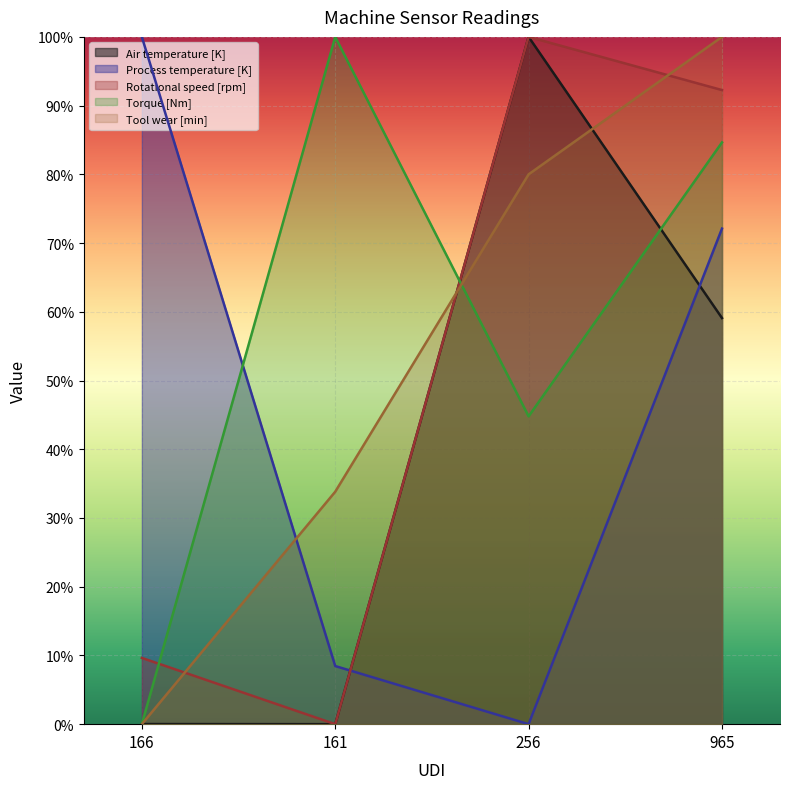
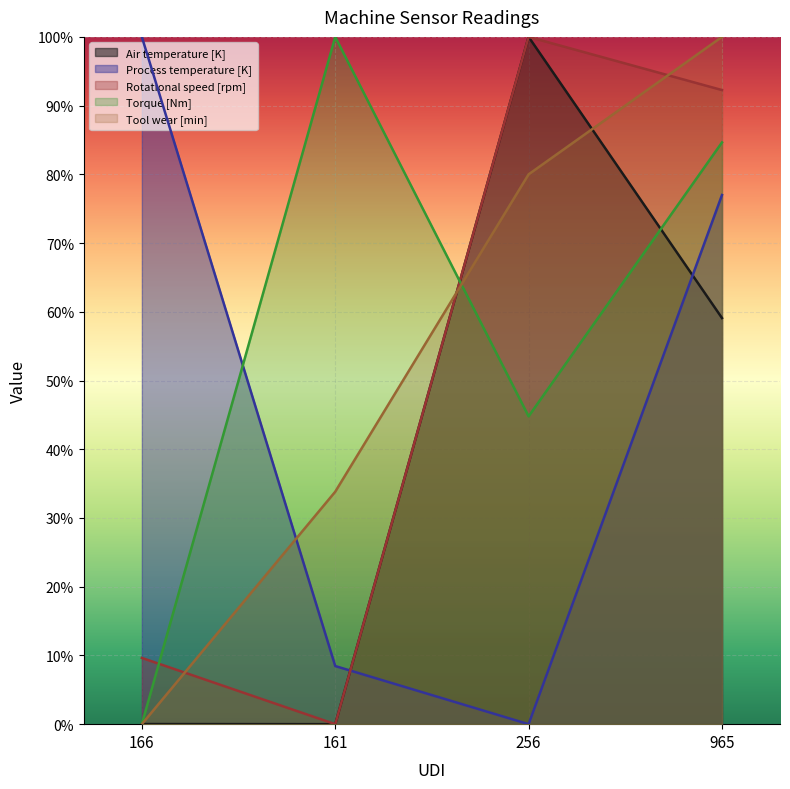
  {
    "Air temperature [K]": {
      "965": "59%"
    },
    "Process temperature [K]": {
      "166": "100%",
      "161": "8%",
      "256": "0%",
-     "965": "72%"
+     "965": "77%"
    }
  }
